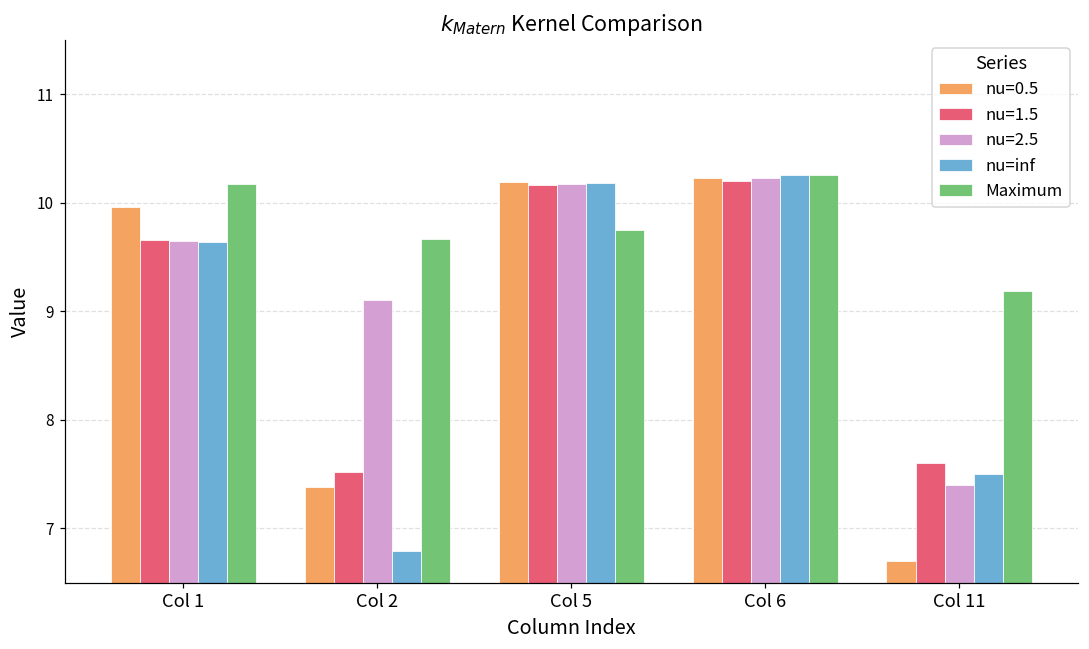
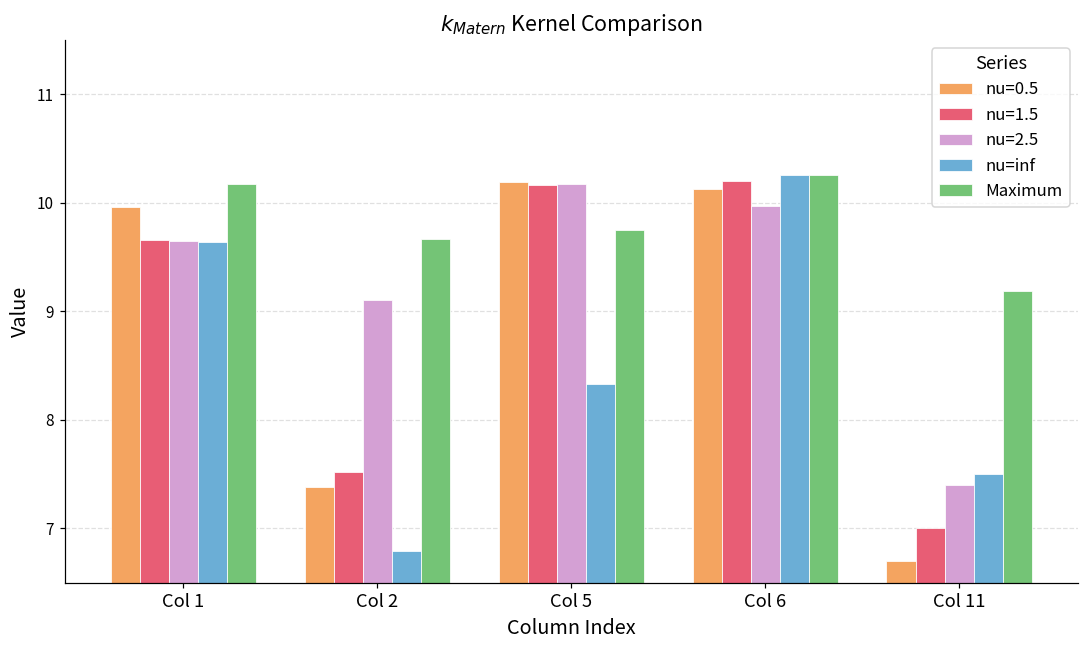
  {
    "nu=0.5": {
      "Col 1": 10.0,
      "Col 2": 7.4,
      "Col 5": 10.2,
-     "Col 6": 10.2,
+     "Col 6": 10.1,
      "Col 11": 6.7
    },
    "nu=1.5": {
      "Col 1": 9.7,
      "Col 2": 7.5,
      "Col 5": 10.2,
      "Col 6": 10.2,
-     "Col 11": 7.6
+     "Col 11": 7.0
    },
    "nu=2.5": {
      "Col 1": 9.7,
      "Col 2": 9.1,
      "Col 5": 10.2,
-     "Col 6": 10.2,
+     "Col 6": 10.0,
      "Col 11": 7.4
    },
    "nu=inf": {
      "Col 1": 9.6,
      "Col 2": 6.8,
-     "Col 5": 10.2,
+     "Col 5": 8.3,
      "Col 6": 10.3,
      "Col 11": 7.5
    },
    "Maximum": {
      "Col 1": 10.2,
      "Col 2": 9.7,
      "Col 5": 9.8,
      "Col 6": 10.3,
      "Col 11": 9.2
    }
  }
